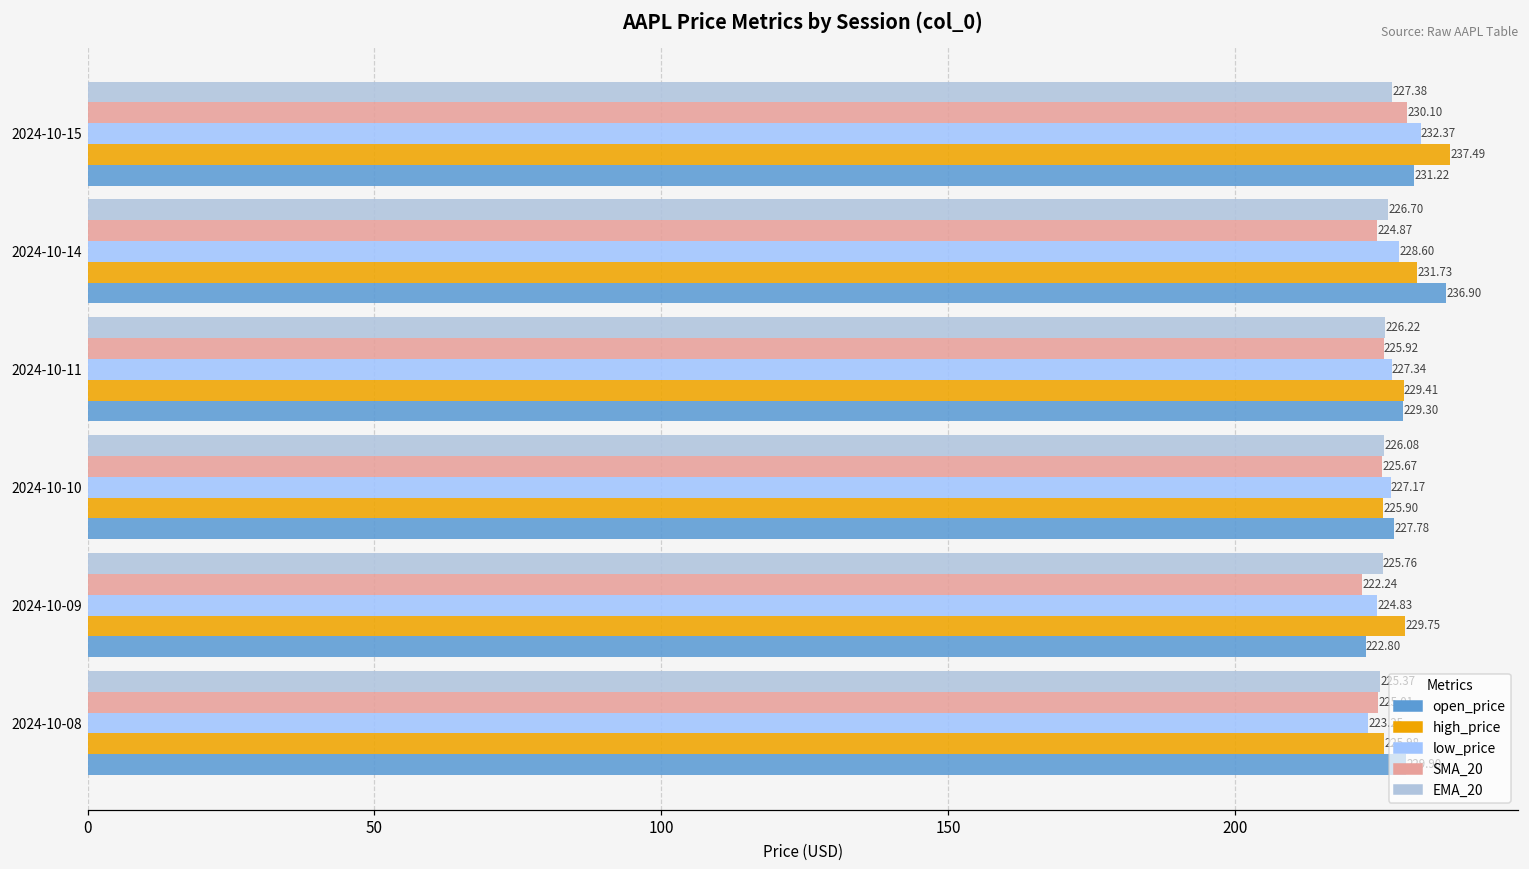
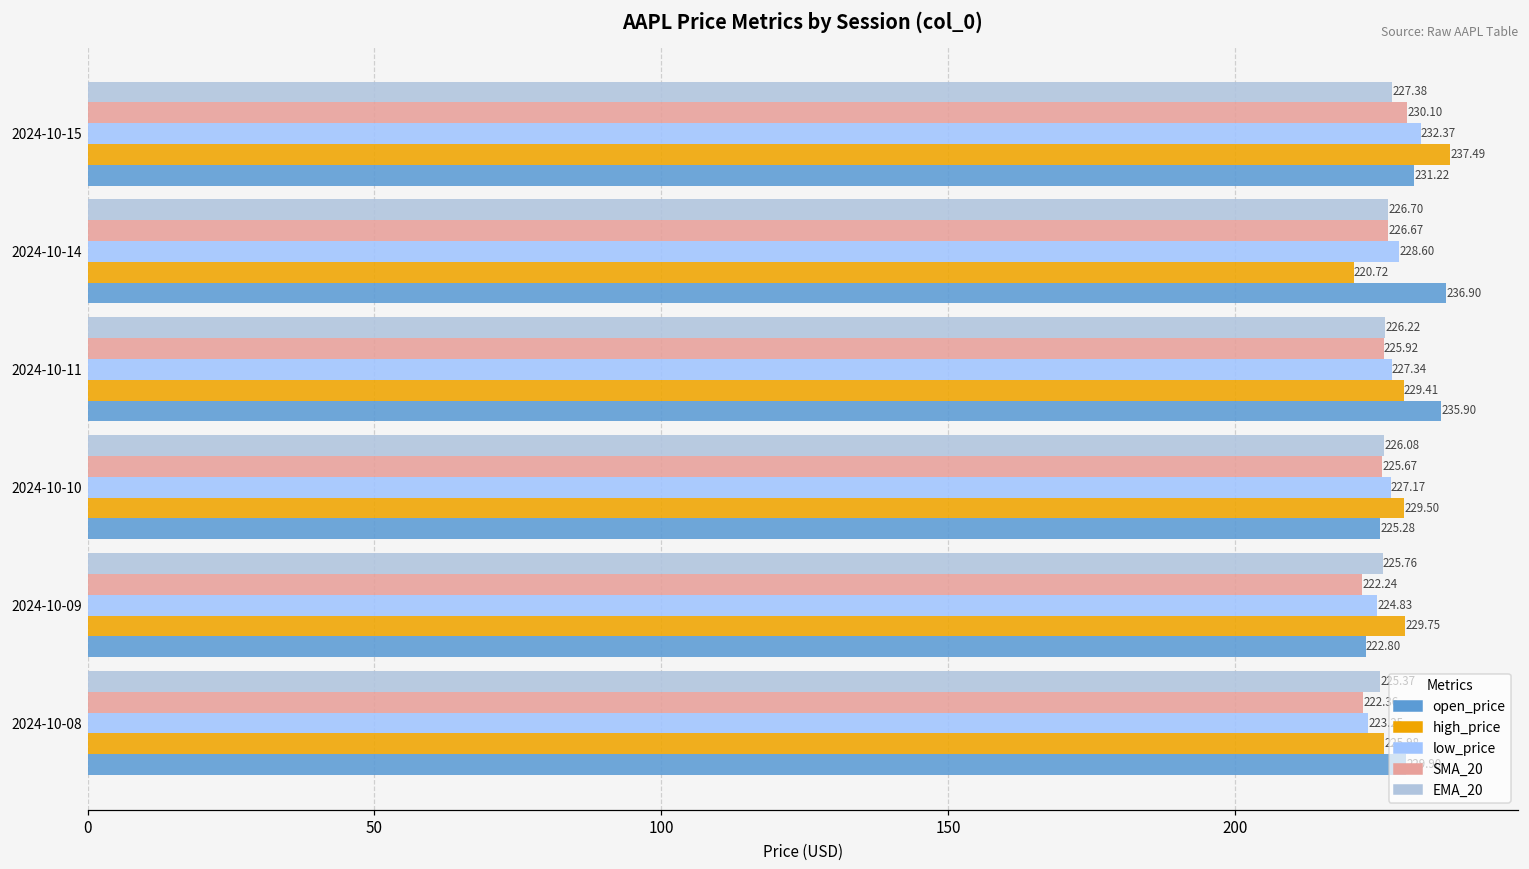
  {
    "open_price": {
      "2024-10-15": 231.22,
      "2024-10-14": 236.90,
-     "2024-10-11": 229.30,
-     "2024-10-10": 227.78,
+     "2024-10-11": 235.90,
+     "2024-10-10": 225.28,
      "2024-10-09": 222.80
    },
    "high_price": {
      "2024-10-15": 237.49,
-     "2024-10-14": 231.73,
+     "2024-10-14": 220.72,
      "2024-10-11": 229.41,
-     "2024-10-10": 225.90,
+     "2024-10-10": 229.50,
      "2024-10-09": 229.75
    },
    "SMA_20": {
      "2024-10-15": 230.10,
-     "2024-10-14": 224.87,
+     "2024-10-14": 226.67,
      "2024-10-11": 225.92,
      "2024-10-10": 225.67,
      "2024-10-09": 222.24,
-     "2024-10-08": 225
+     "2024-10-08": 222
    }
  }
